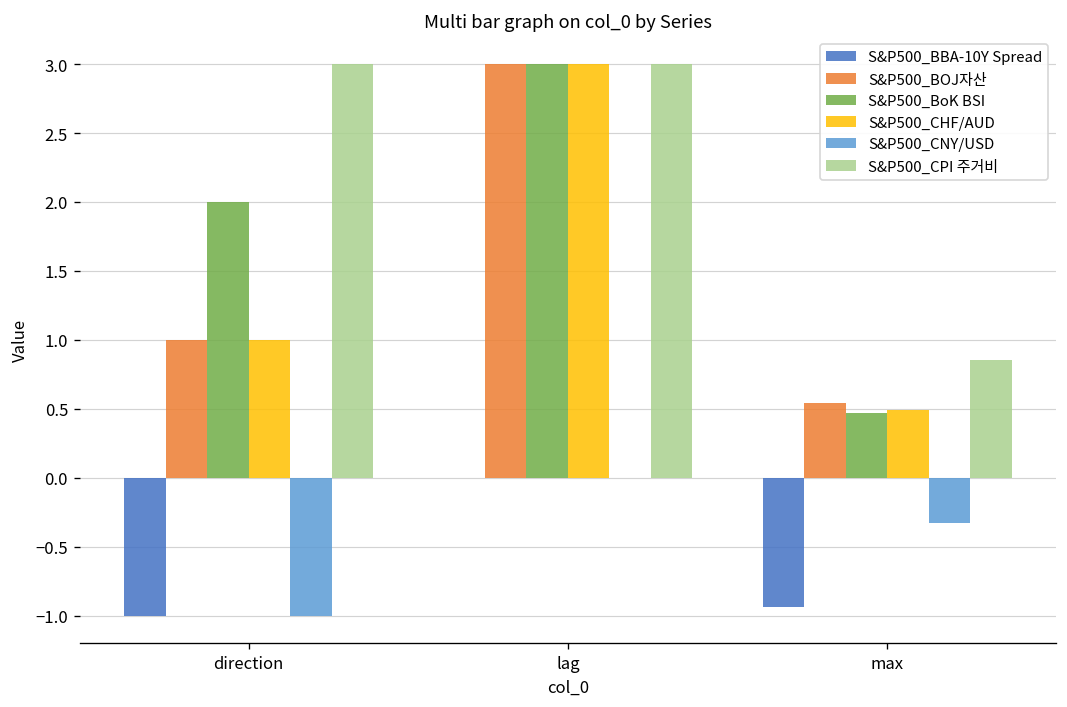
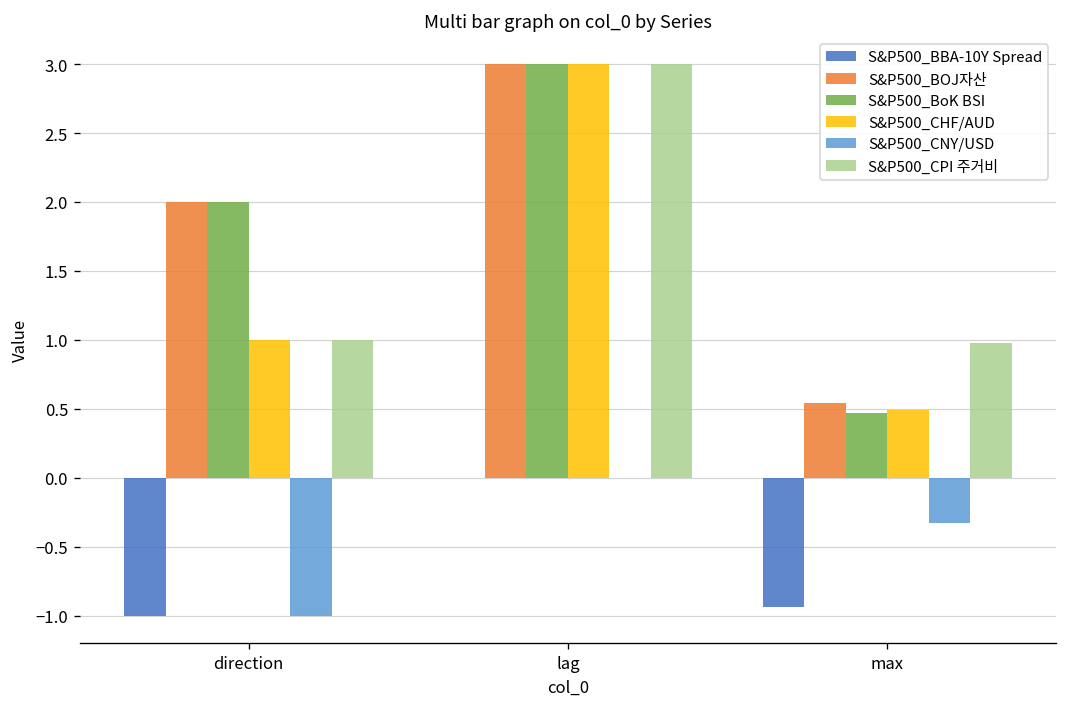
  {
    "S&P500_BOJ자산": {
-     "direction": 1,
+     "direction": 2,
      "lag": 3,
      "max": 0.54
    },
    "S&P500_BoK BSI": {
      "direction": 2.00,
      "lag": 3.00,
      "max": 0.47
    },
    "S&P500_CHF/AUD": {
      "direction": 1.00,
      "lag": 3.00,
      "max": 0.49
    },
    "S&P500_CPI 주거비": {
-     "direction": 3,
+     "direction": 1,
      "lag": 3.00,
-     "max": 0.85
+     "max": 0.98
    }
  }
